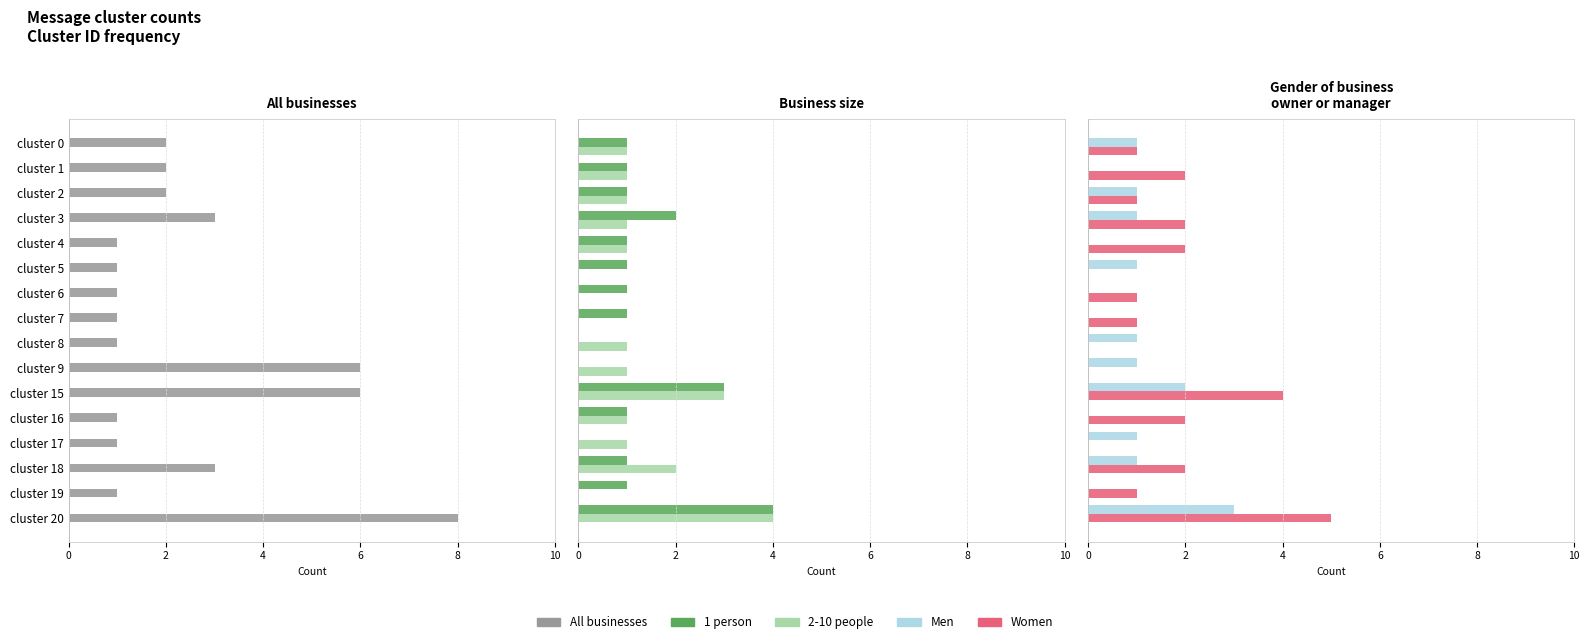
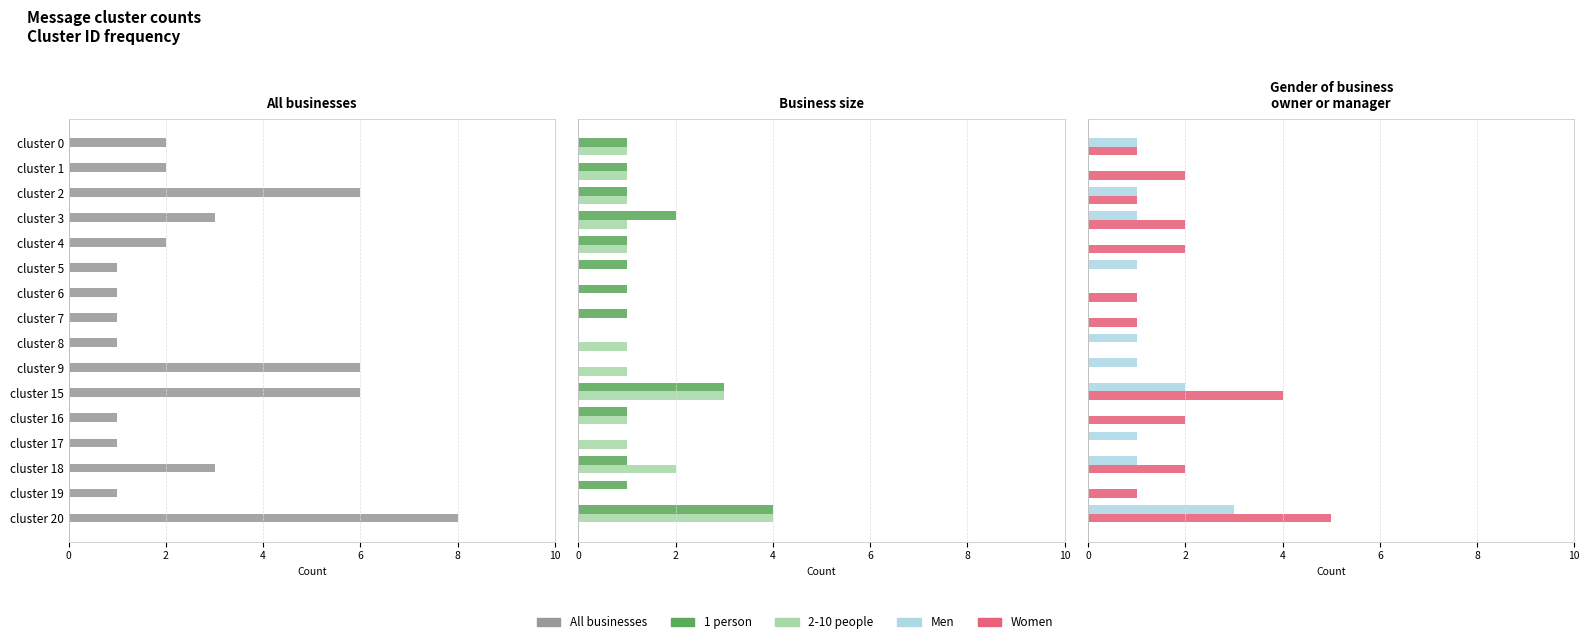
  {
    "All businesses": {
      "cluster 0": 2,
      "cluster 1": 2,
-     "cluster 2": 2,
+     "cluster 2": 6,
      "cluster 3": 3,
-     "cluster 4": 1,
+     "cluster 4": 2,
      "cluster 5": 1,
      "cluster 6": 1,
      "cluster 7": 1,
      "cluster 8": 1,
      "cluster 9": 6,
      "cluster 15": 6,
      "cluster 16": 1,
      "cluster 17": 1,
      "cluster 18": 3,
      "cluster 19": 1,
      "cluster 20": 8
    }
  }
